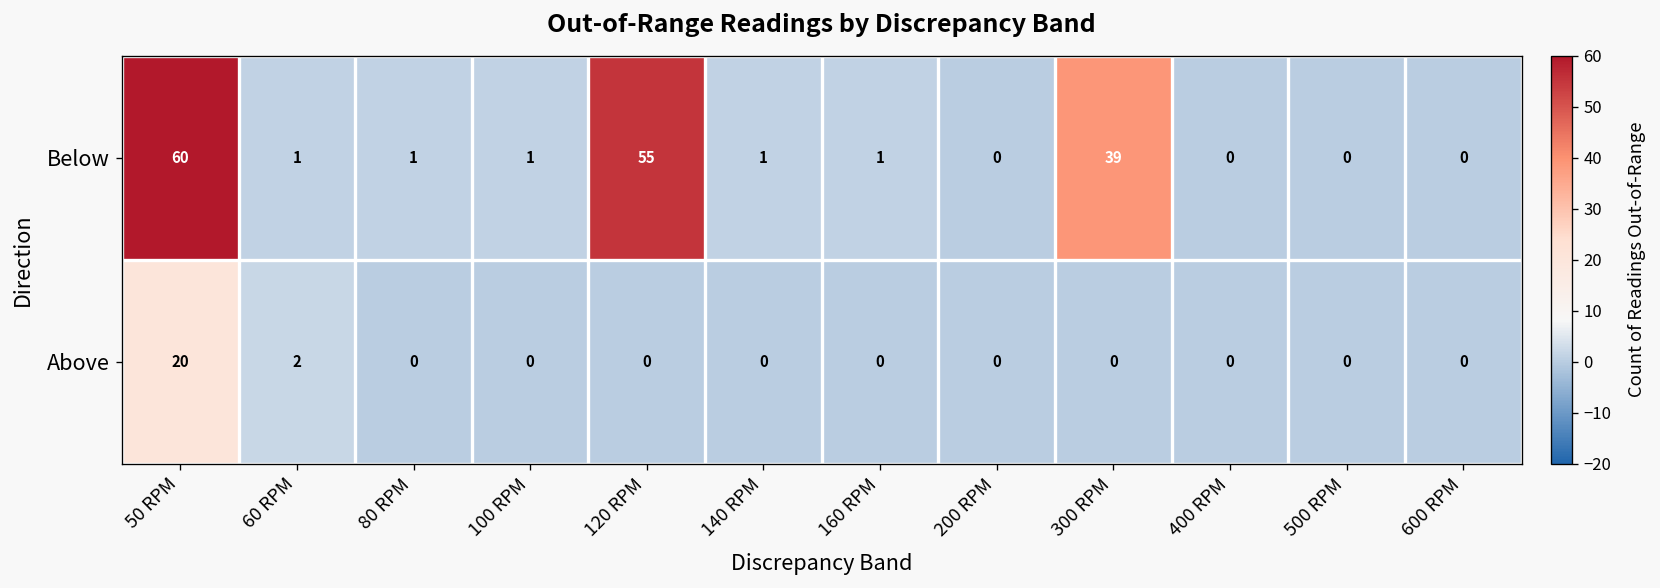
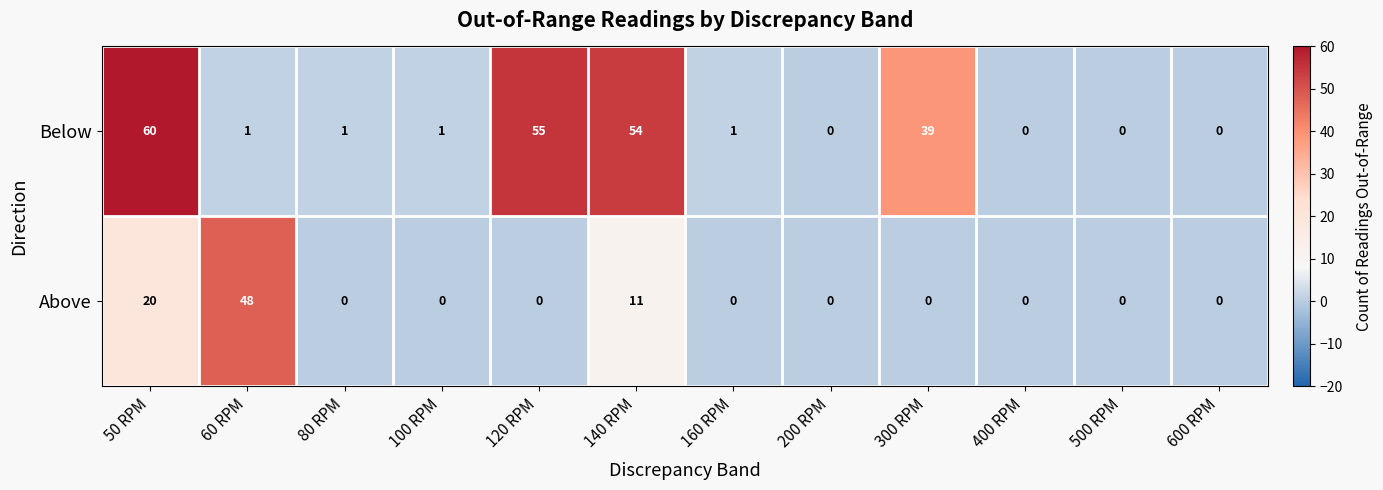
  {
    "Below": {
      "50 RPM": 60,
      "60 RPM": 1,
      "80 RPM": 1,
      "100 RPM": 1,
      "120 RPM": 55,
-     "140 RPM": 1,
+     "140 RPM": 54,
      "160 RPM": 1,
      "200 RPM": 0,
      "300 RPM": 39,
      "400 RPM": 0,
      "500 RPM": 0,
      "600 RPM": 0
    },
    "Above": {
      "50 RPM": 20,
-     "60 RPM": 2,
+     "60 RPM": 48,
      "80 RPM": 0,
      "100 RPM": 0,
      "120 RPM": 0,
-     "140 RPM": 0,
+     "140 RPM": 11,
      "160 RPM": 0,
      "200 RPM": 0,
      "300 RPM": 0,
      "400 RPM": 0,
      "500 RPM": 0,
      "600 RPM": 0
    }
  }
